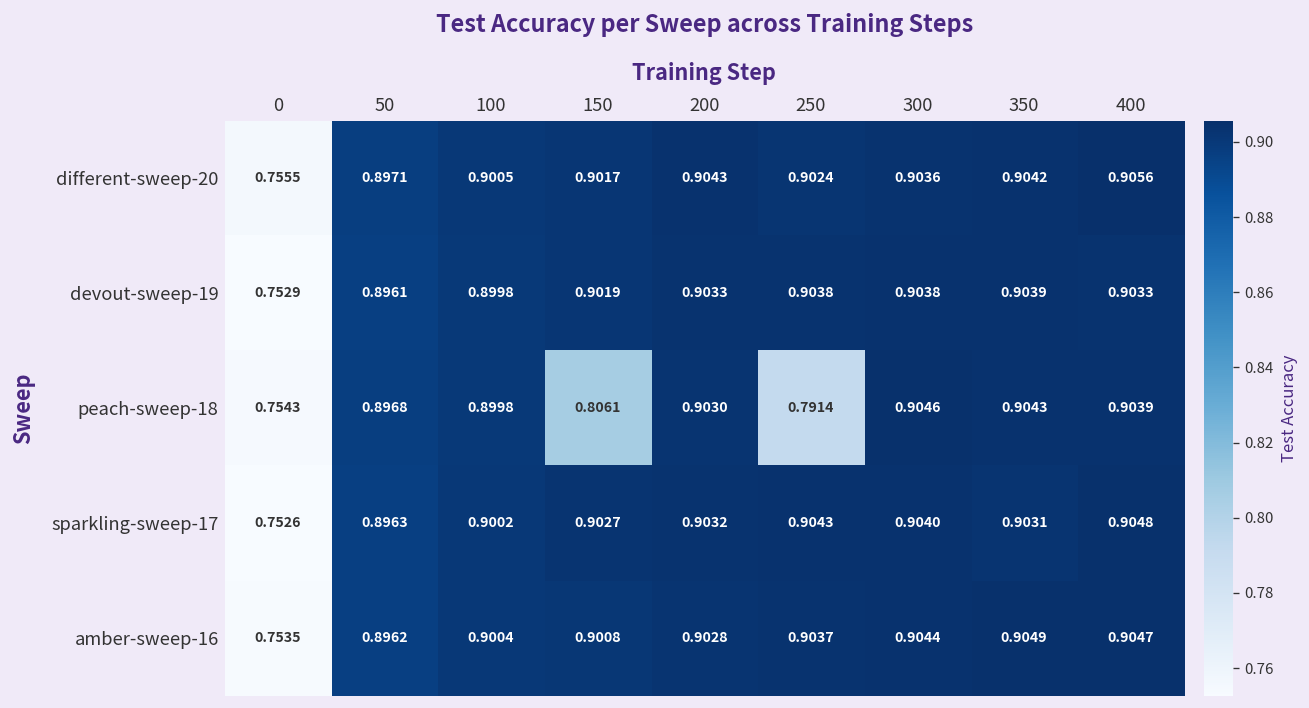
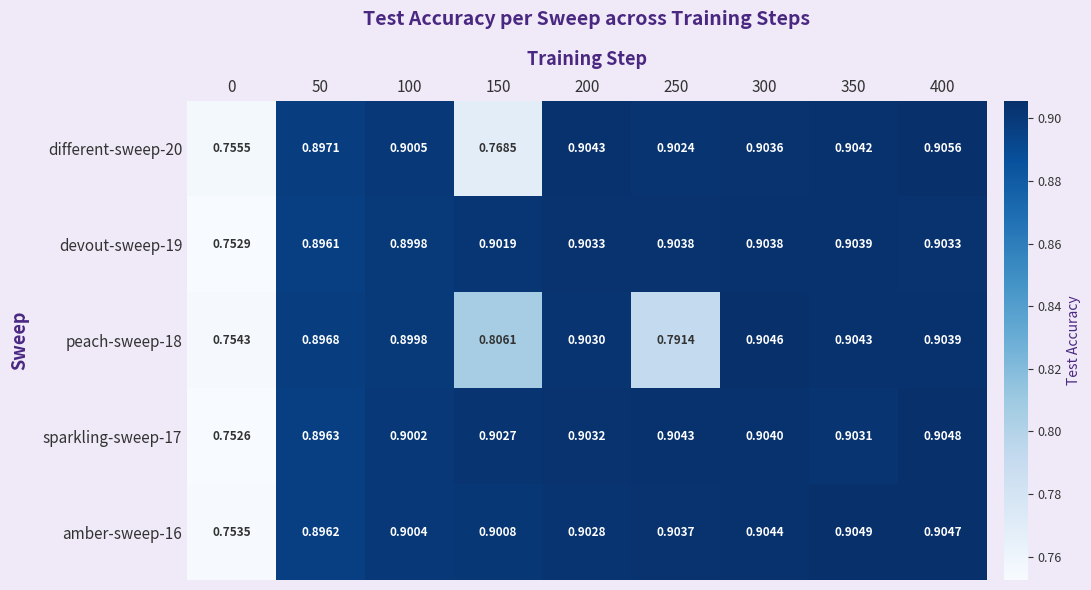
  {
    "different-sweep-20": {
      "0": 0.7555,
      "50": 0.8971,
      "100": 0.9005,
-     "150": 0.9017,
+     "150": 0.7685,
      "200": 0.9043,
      "250": 0.9024,
      "300": 0.9036,
      "350": 0.9042,
      "400": 0.9056
    },
    "devout-sweep-19": {
      "0": 0.7529,
      "50": 0.8961,
      "100": 0.8998,
      "150": 0.9019,
      "200": 0.9033,
      "250": 0.9038,
      "300": 0.9038,
      "350": 0.9039,
      "400": 0.9033
    },
    "peach-sweep-18": {
      "0": 0.7543,
      "50": 0.8968,
      "100": 0.8998,
      "150": 0.8061,
      "200": 0.9030,
      "250": 0.7914,
      "300": 0.9046,
      "350": 0.9043,
      "400": 0.9039
    },
    "sparkling-sweep-17": {
      "0": 0.7526,
      "50": 0.8963,
      "100": 0.9002,
      "150": 0.9027,
      "200": 0.9032,
      "250": 0.9043,
      "300": 0.9040,
      "350": 0.9031,
      "400": 0.9048
    },
    "amber-sweep-16": {
      "0": 0.7535,
      "50": 0.8962,
      "100": 0.9004,
      "150": 0.9008,
      "200": 0.9028,
      "250": 0.9037,
      "300": 0.9044,
      "350": 0.9049,
      "400": 0.9047
    }
  }
